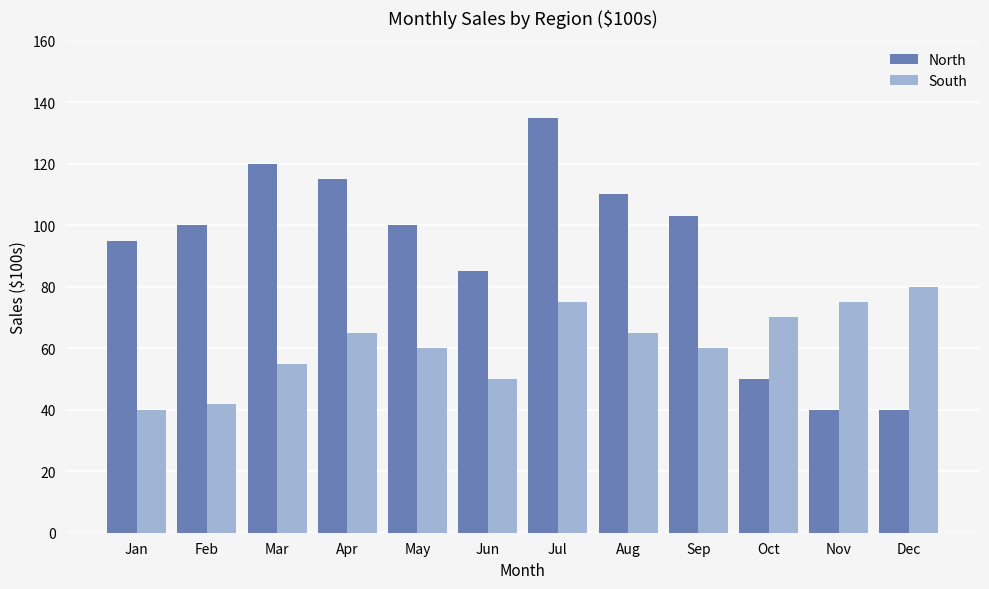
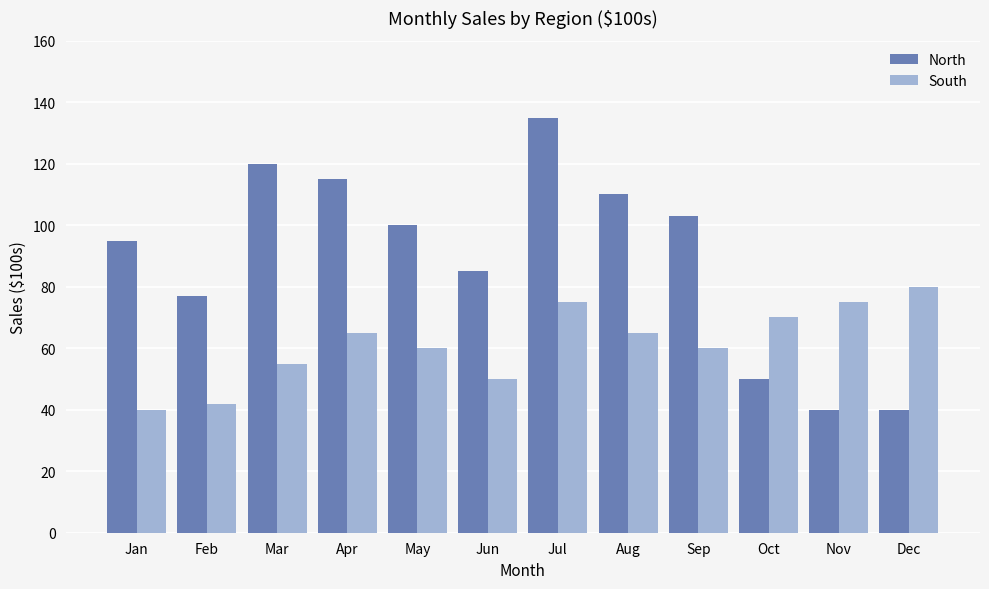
  {
    "North": {
      "Jan": 95,
-     "Feb": 100,
+     "Feb": 77,
      "Mar": 120,
      "Apr": 115,
      "May": 100,
      "Jun": 85,
      "Jul": 135,
      "Aug": 110,
      "Sep": 103,
      "Oct": 50,
      "Nov": 40,
      "Dec": 40
    },
    "South": {
      "Jan": 40,
      "Feb": 42,
      "Mar": 55,
      "Apr": 65,
      "May": 60,
      "Jun": 50,
      "Jul": 75,
      "Aug": 65,
      "Sep": 60,
      "Oct": 70,
      "Nov": 75,
      "Dec": 80
    }
  }
